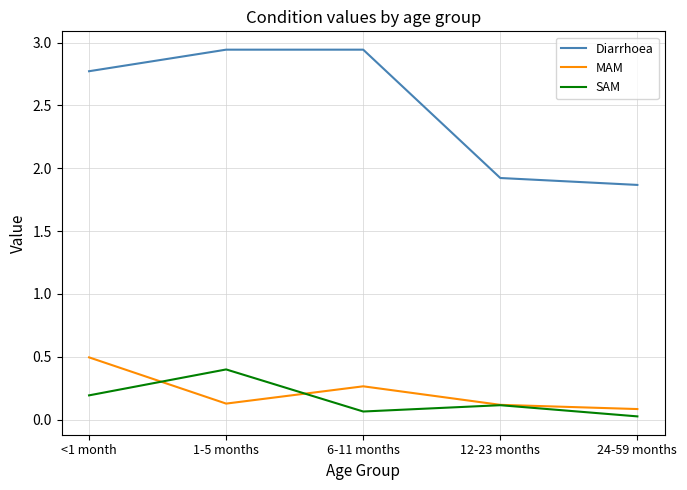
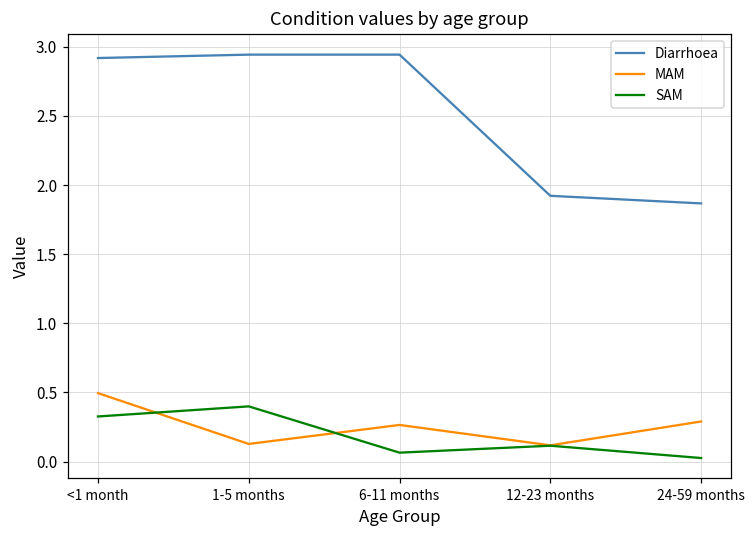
  {
    "Diarrhoea": {
-     "<1 month": 2.77,
+     "<1 month": 2.92,
      "1-5 months": 2.94,
      "6-11 months": 2.94,
      "12-23 months": 1.92,
      "24-59 months": 1.87
    },
    "MAM": {
      "<1 month": 0.50,
      "1-5 months": 0.13,
      "6-11 months": 0.26,
-     "24-59 months": 0.08
+     "24-59 months": 0.29
    },
    "SAM": {
-     "<1 month": 0.19,
+     "<1 month": 0.33,
      "1-5 months": 0.40,
      "6-11 months": 0.06,
      "24-59 months": 0.03
    }
  }
